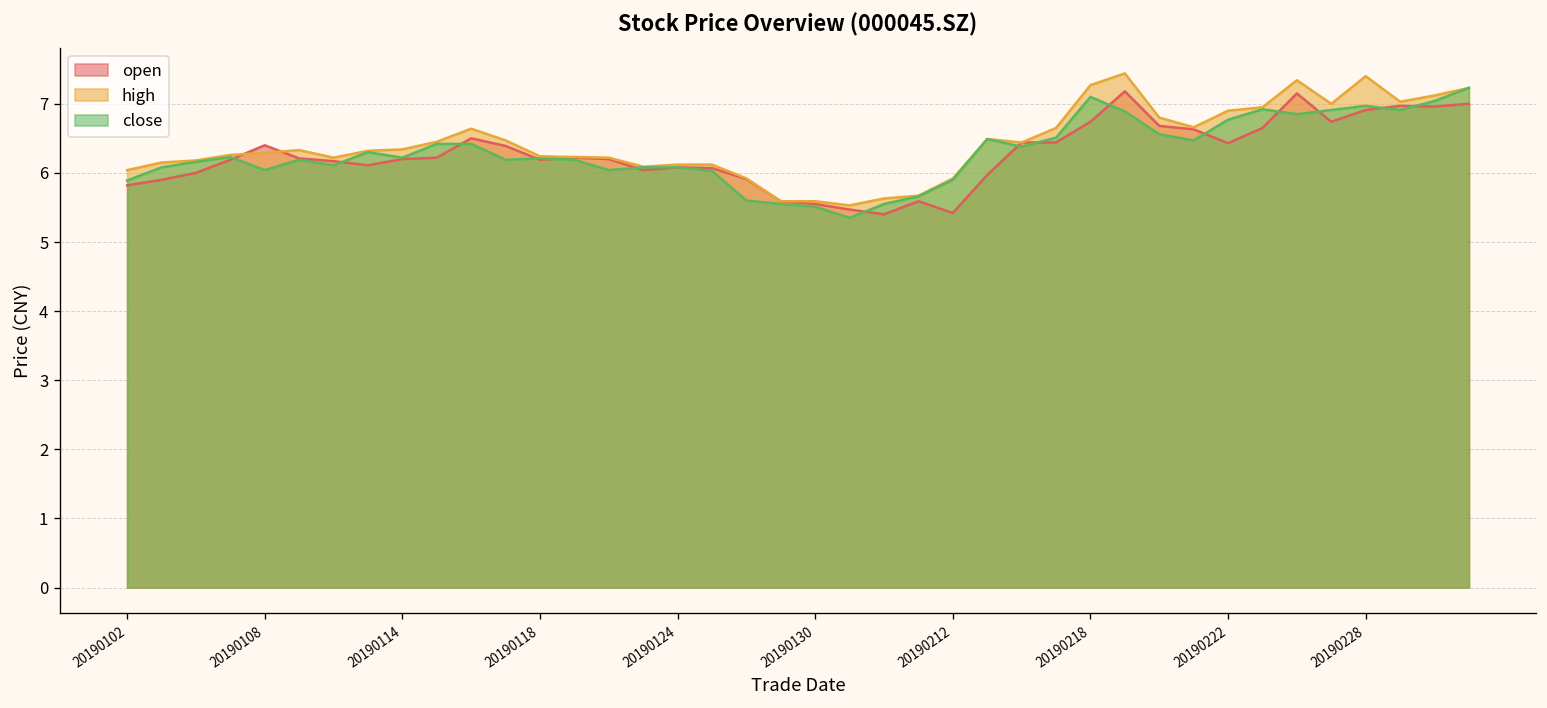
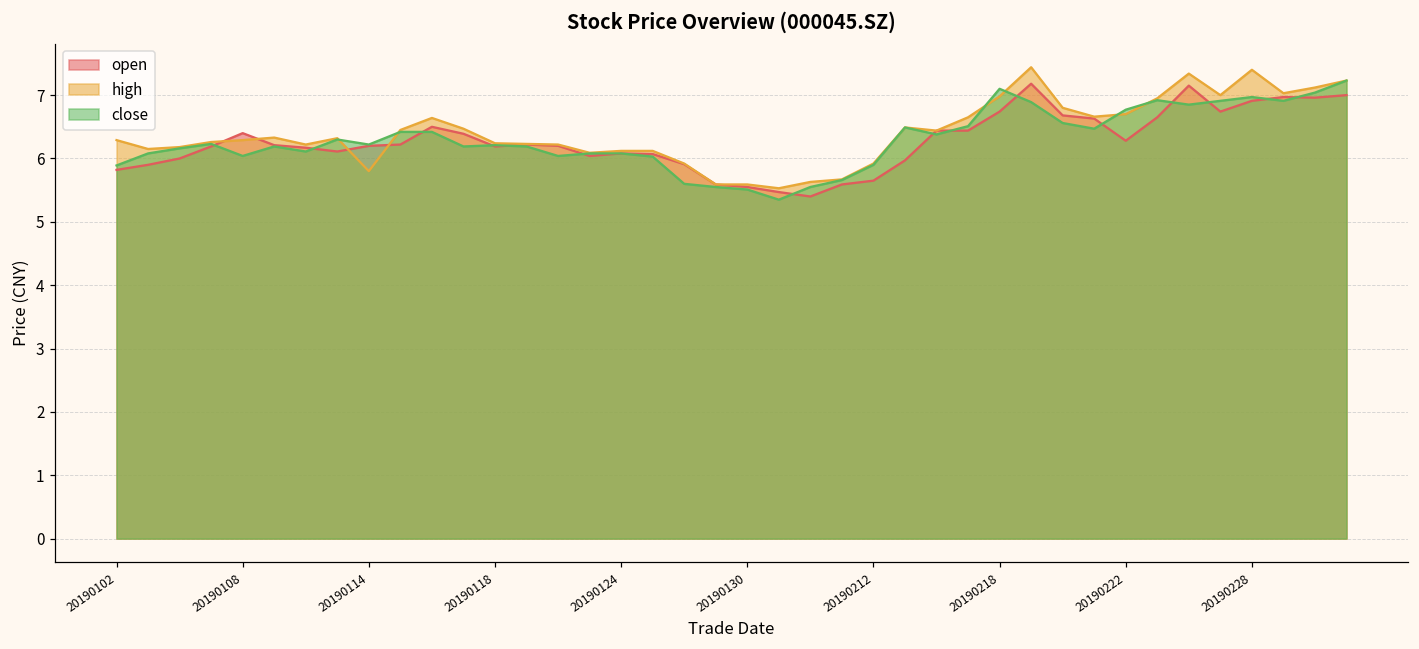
  {
    "open": {
      "20190102": 5.8,
      "20190108": 6.4,
-     "20190212": 5.4,
+     "20190212": 5.7,
      "20190218": 6.7,
-     "20190222": 6.4,
+     "20190222": 6.3,
      "20190228": 6.9
    },
    "high": {
-     "20190102": 6.0,
+     "20190102": 6.3,
      "20190108": 6.3,
-     "20190114": 6.3,
-     "20190218": 7.3,
-     "20190222": 6.9,
+     "20190114": 5.8,
+     "20190218": 7.0,
+     "20190222": 6.7,
      "20190228": 7.4
    },
    "close": {
      "20190102": 5.9,
      "20190108": 6.0,
      "20190218": 7.1,
      "20190222": 6.8,
      "20190228": 7.0
    }
  }
